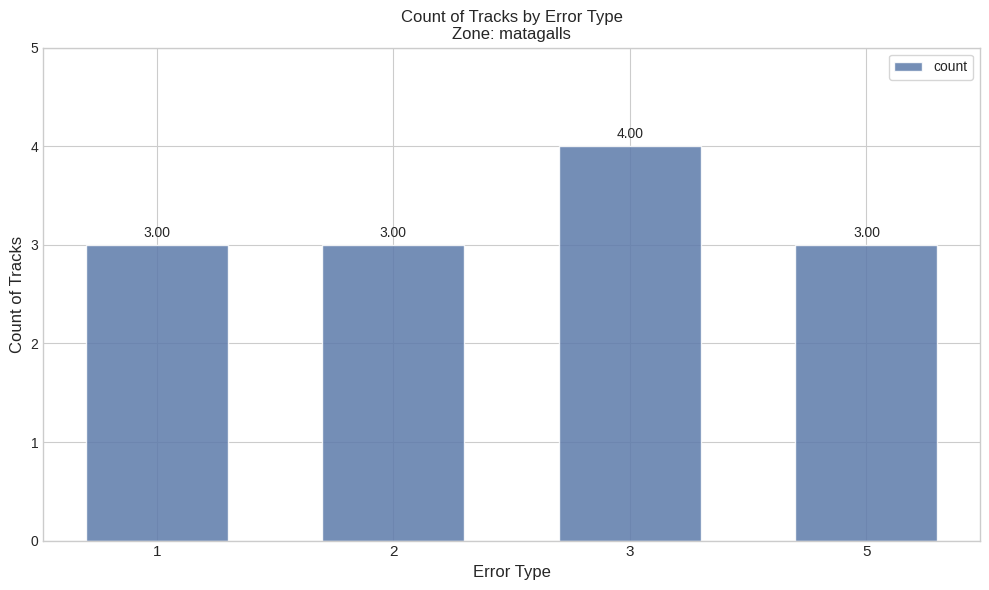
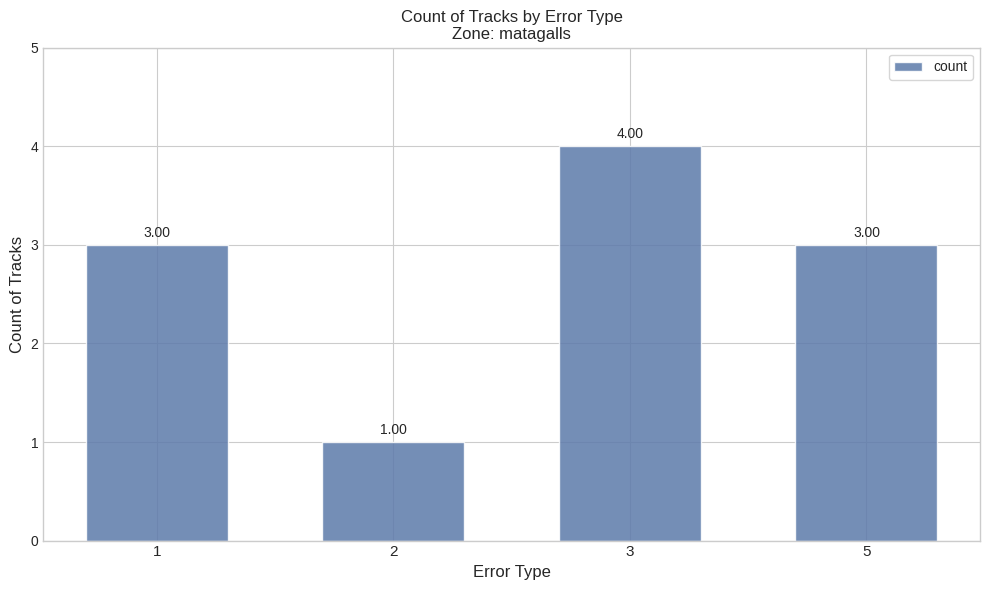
  {
    "1": 3.00,
-   "2": 3.00,
+   "2": 1.00,
    "3": 4.00,
    "5": 3.00
  }
